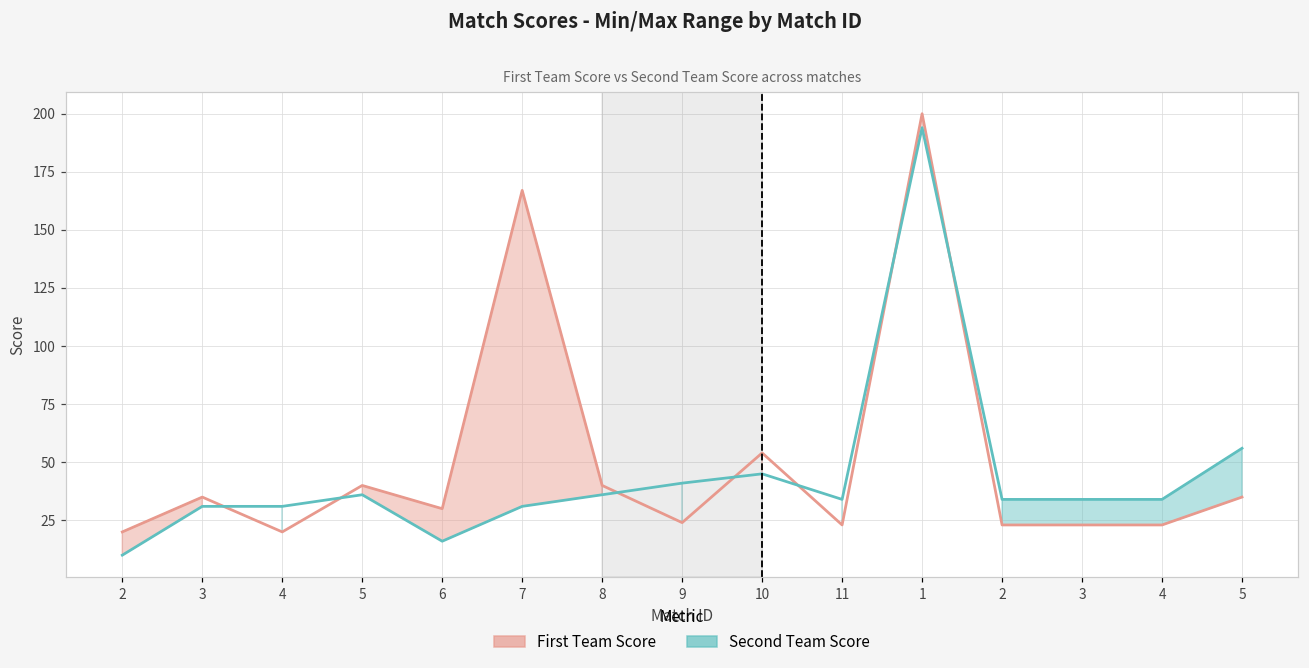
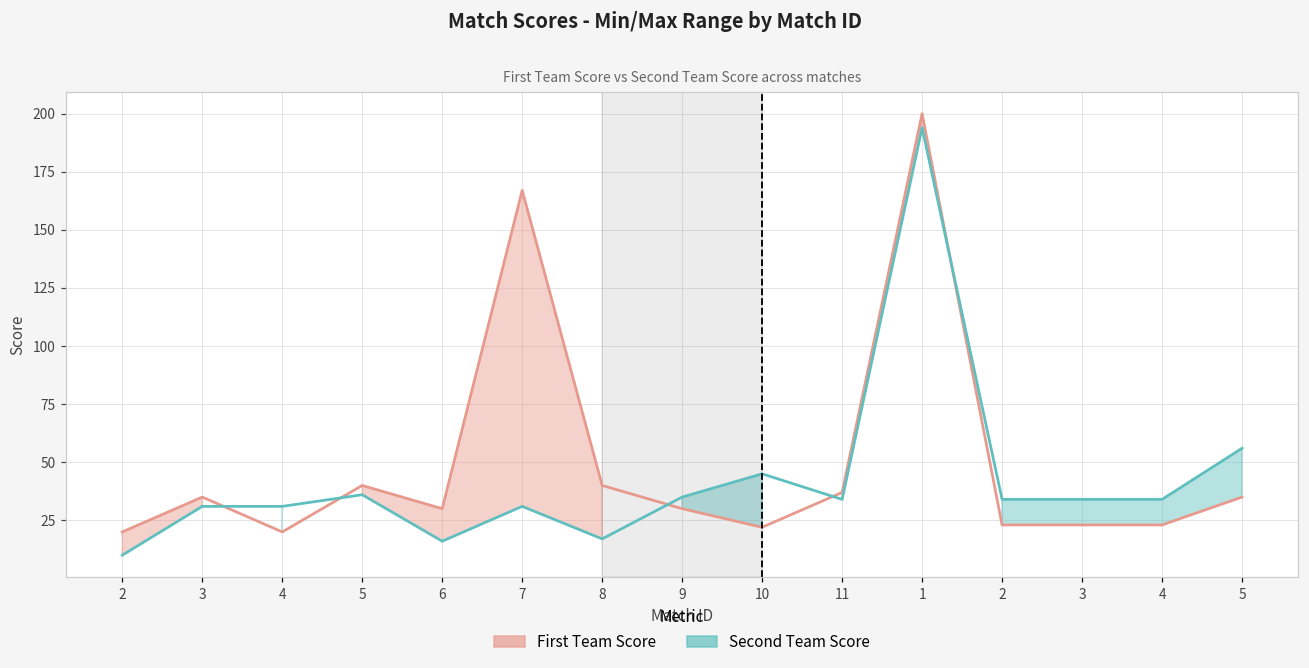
  {
    "First Team Score": {
      "6": 30,
      "7": 167,
      "8": 40,
-     "9": 24,
-     "10": 54,
-     "11": 23,
+     "9": 30,
+     "10": 22,
+     "11": 37,
      "1": 200
    },
    "Second Team Score": {
      "6": 16,
      "7": 31,
-     "8": 36,
-     "9": 41,
+     "8": 17,
+     "9": 35,
      "10": 45,
      "11": 34,
      "1": 194
    }
  }
